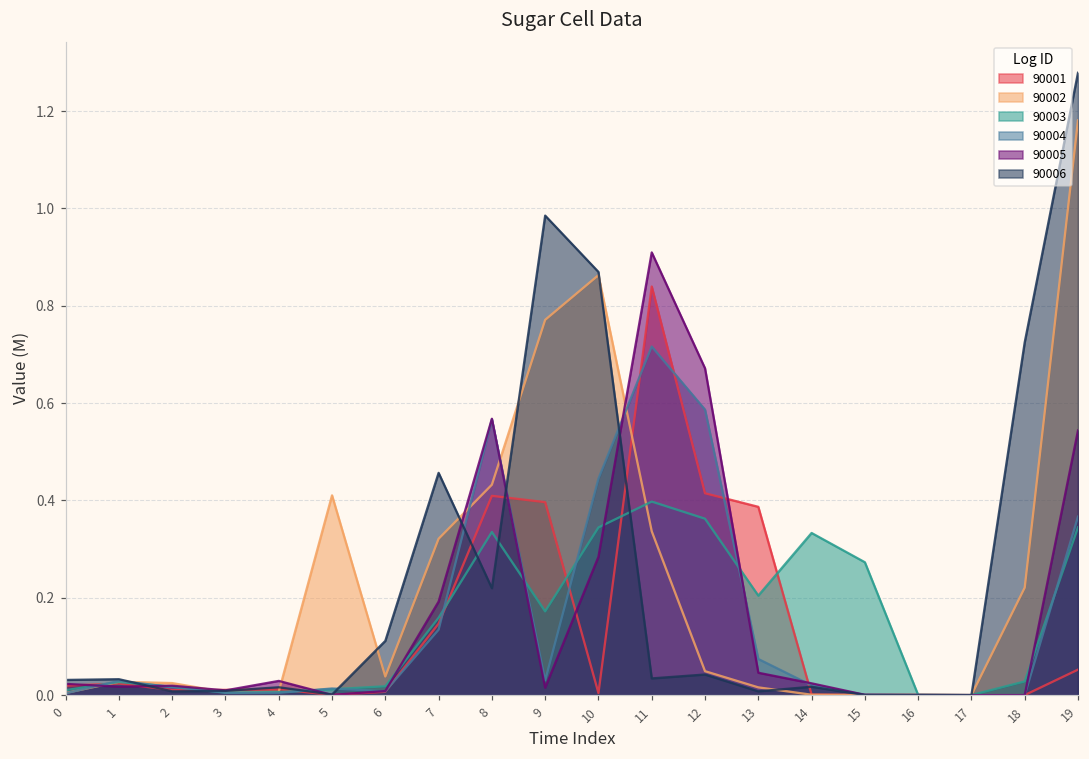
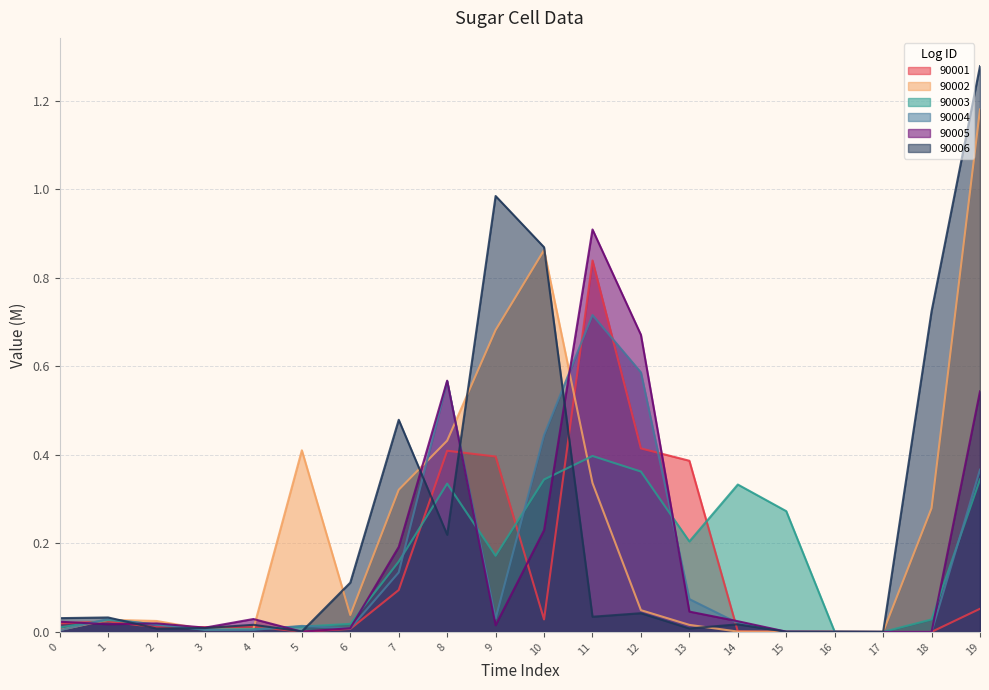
  {
    "90001": {
-     "7": 0.15,
+     "7": 0.09,
      "8": 0.41,
      "9": 0.40,
-     "10": 0.00,
+     "10": 0.03,
      "11": 0.84,
      "12": 0.41,
      "13": 0.39,
      "19": 0.05
    },
    "90002": {
      "5": 0.41,
      "6": 0.04,
      "7": 0.32,
      "8": 0.43,
-     "9": 0.77,
+     "9": 0.68,
      "10": 0.86,
      "11": 0.34,
      "12": 0.05,
      "13": 0.02,
-     "18": 0.22,
+     "18": 0.28,
      "19": 1.18
    },
    "90005": {
      "1": 0.02,
      "4": 0.03,
      "7": 0.19,
      "9": 0.02,
-     "10": 0.28,
+     "10": 0.23,
      "11": 0.91,
      "12": 0.67,
      "13": 0.05,
      "19": 0.54
    },
    "90006": {
      "0": 0.03,
      "6": 0.11,
-     "7": 0.46,
+     "7": 0.48,
      "8": 0.22,
      "9": 0.99,
      "10": 0.87,
      "11": 0.03,
      "12": 0.04,
      "13": 0.01,
      "18": 0.72,
      "19": 1.28
    }
  }
